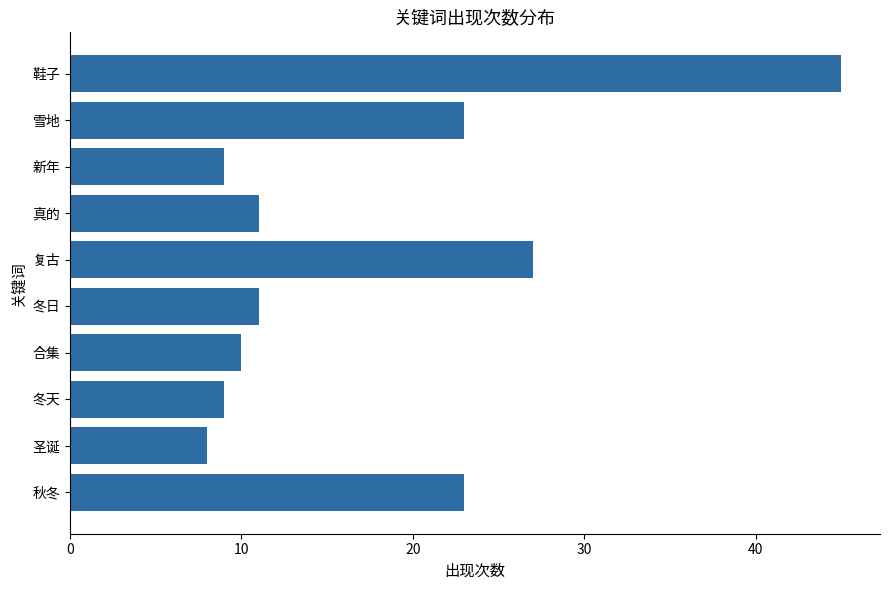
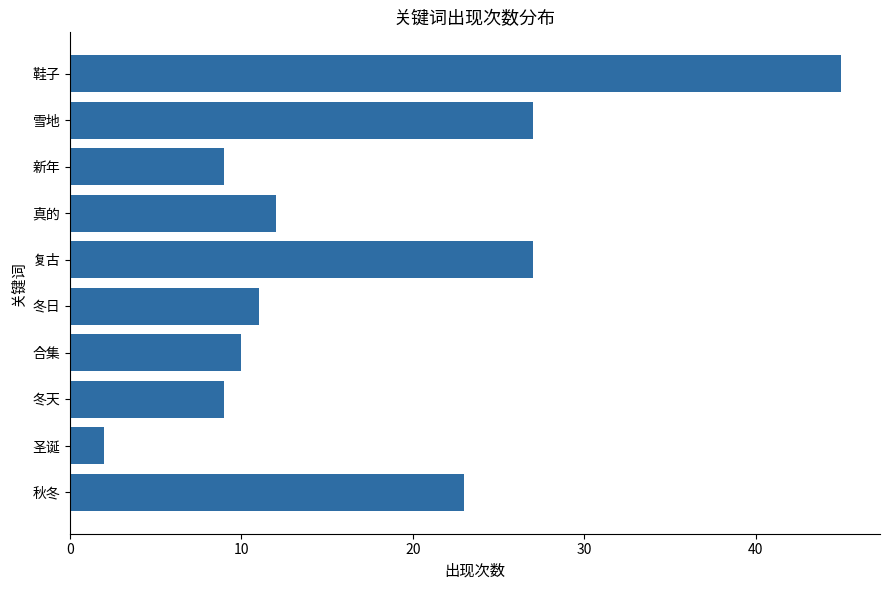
  {
    "鞋子": 45,
-   "雪地": 23,
+   "雪地": 27,
    "新年": 9,
-   "真的": 11,
+   "真的": 12,
    "复古": 27,
    "冬日": 11,
    "合集": 10,
    "冬天": 9,
-   "圣诞": 8,
+   "圣诞": 2,
    "秋冬": 23
  }
